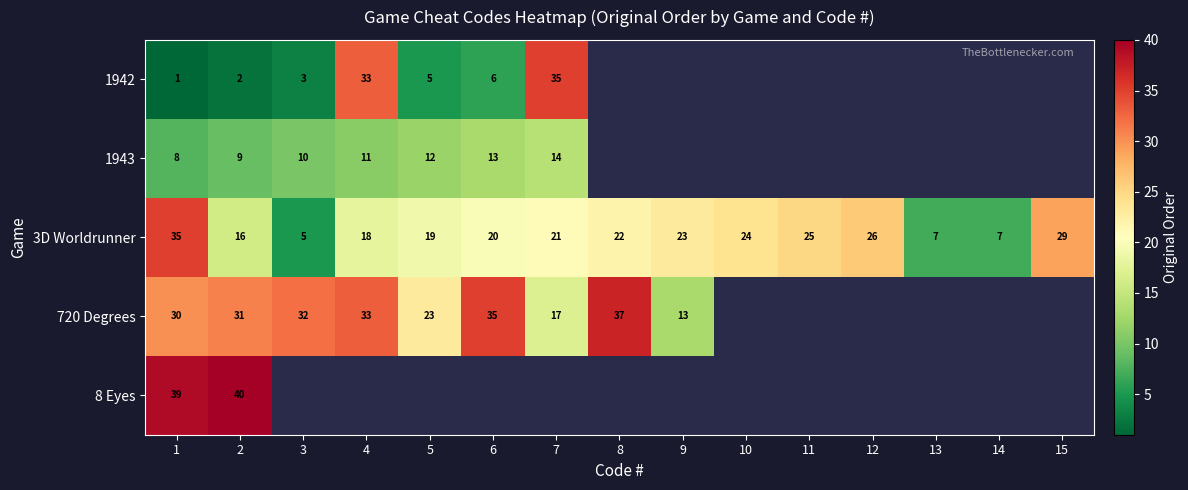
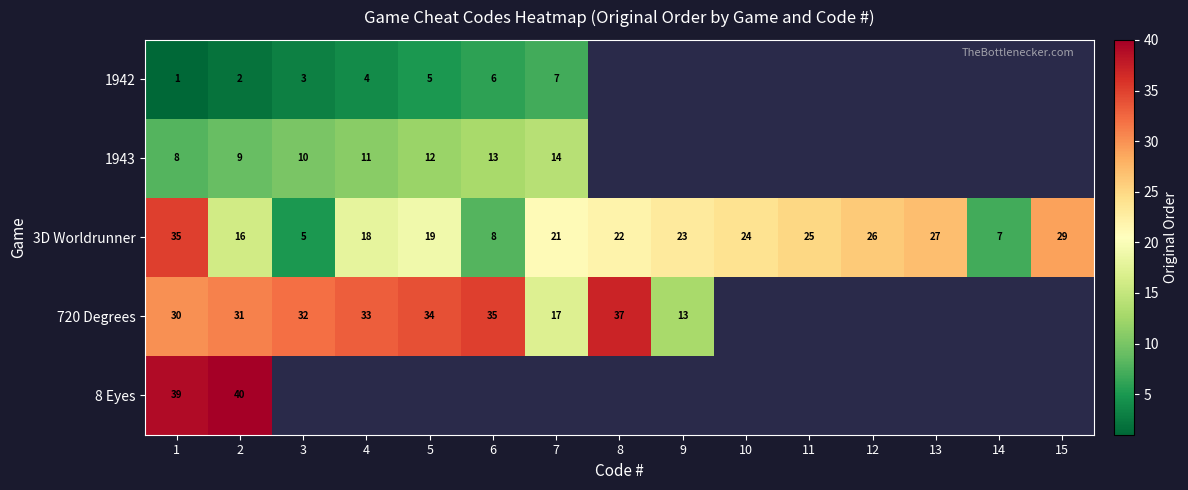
  {
    "1942": {
      "1": 1,
      "2": 2,
      "3": 3,
-     "4": 33,
+     "4": 4,
      "5": 5,
      "6": 6,
-     "7": 35
+     "7": 7
    },
    "1943": {
      "1": 8,
      "2": 9,
      "3": 10,
      "4": 11,
      "5": 12,
      "6": 13,
      "7": 14
    },
    "3D Worldrunner": {
      "1": 35,
      "2": 16,
      "3": 5,
      "4": 18,
      "5": 19,
-     "6": 20,
+     "6": 8,
      "7": 21,
      "8": 22,
      "9": 23,
      "10": 24,
      "11": 25,
      "12": 26,
-     "13": 7,
+     "13": 27,
      "14": 7,
      "15": 29
    },
    "720 Degrees": {
      "1": 30,
      "2": 31,
      "3": 32,
      "4": 33,
-     "5": 23,
+     "5": 34,
      "6": 35,
      "7": 17,
      "8": 37,
      "9": 13
    },
    "8 Eyes": {
      "1": 39,
      "2": 40
    }
  }
